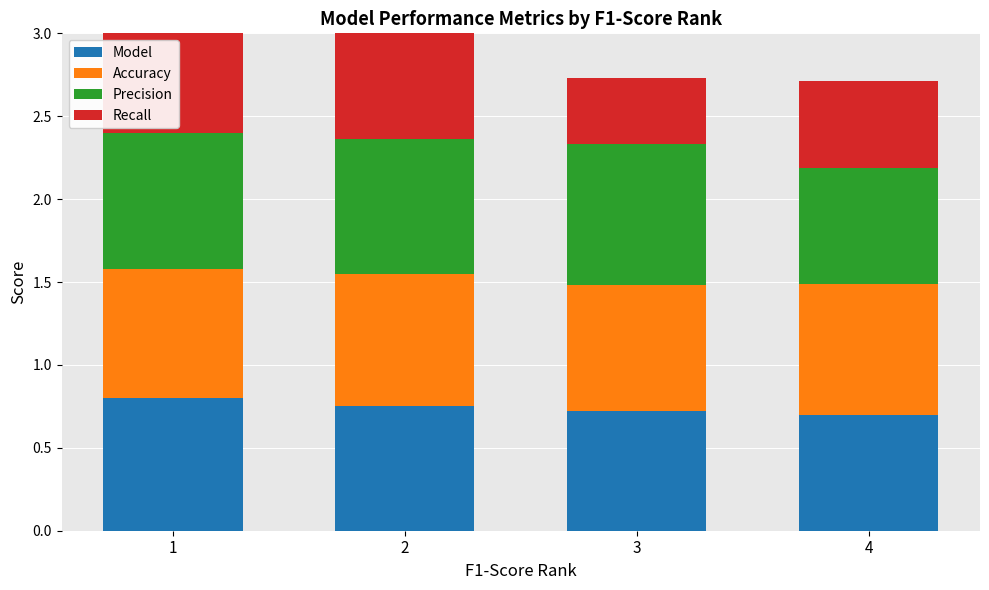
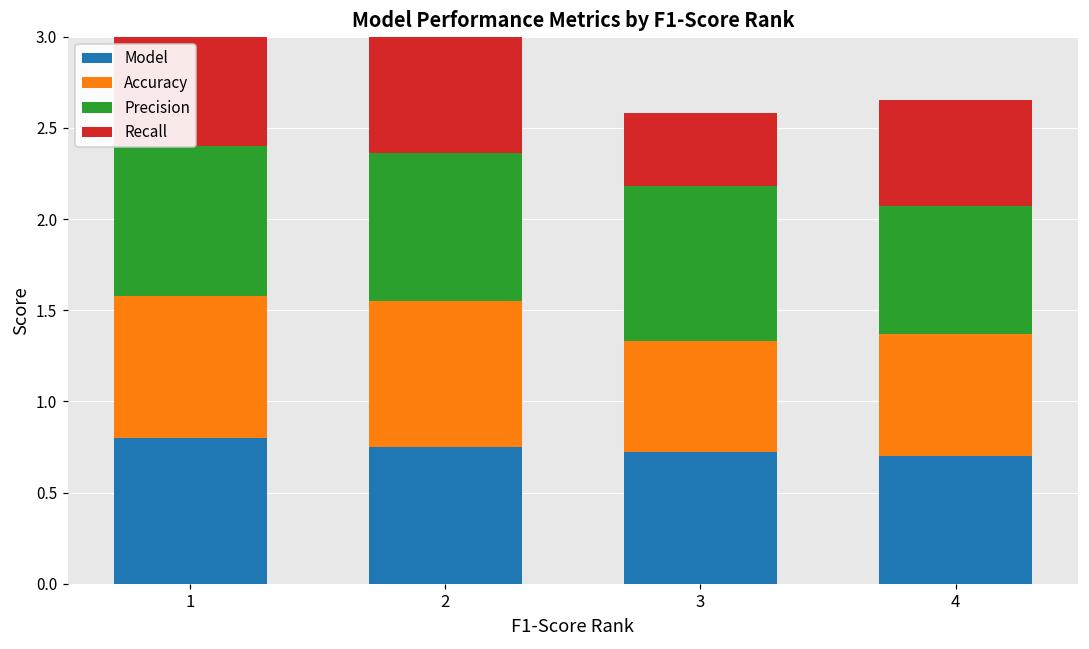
  {
    "Model": {
      "1": 0.80,
      "2": 0.75,
      "3": 0.72,
      "4": 0.70
    },
    "Accuracy": {
      "1": 0.78,
      "2": 0.80,
-     "3": 0.76,
-     "4": 0.79
+     "3": 0.61,
+     "4": 0.67
    },
    "Precision": {
      "1": 0.82,
      "2": 0.81,
      "3": 0.85,
      "4": 0.70
    },
    "Recall": {
      "3": 0.40,
-     "4": 0.52
+     "4": 0.58
    }
  }
